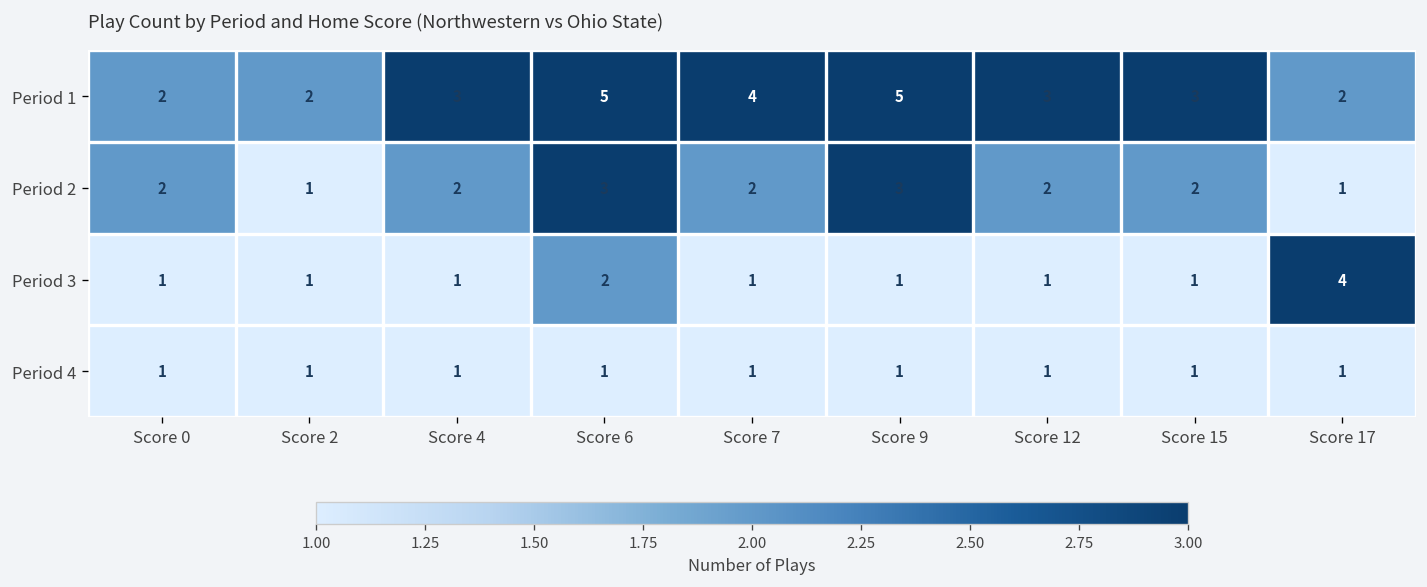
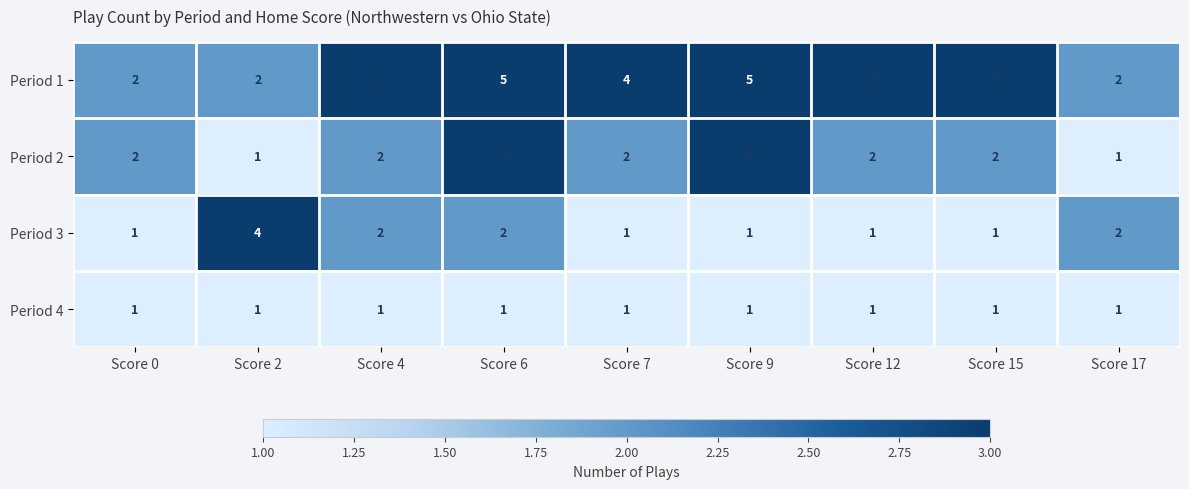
  {
    "Period 1": {
      "Score 0": 2,
      "Score 2": 2,
      "Score 6": 5,
      "Score 7": 4,
      "Score 9": 5,
      "Score 17": 2
    },
    "Period 2": {
      "Score 0": 2,
      "Score 2": 1,
      "Score 4": 2,
      "Score 7": 2,
      "Score 12": 2,
      "Score 15": 2,
      "Score 17": 1
    },
    "Period 3": {
      "Score 0": 1,
-     "Score 2": 1,
-     "Score 4": 1,
+     "Score 2": 4,
+     "Score 4": 2,
      "Score 6": 2,
      "Score 7": 1,
      "Score 9": 1,
      "Score 12": 1,
      "Score 15": 1,
-     "Score 17": 4
+     "Score 17": 2
    },
    "Period 4": {
      "Score 0": 1,
      "Score 2": 1,
      "Score 4": 1,
      "Score 6": 1,
      "Score 7": 1,
      "Score 9": 1,
      "Score 12": 1,
      "Score 15": 1,
      "Score 17": 1
    }
  }
